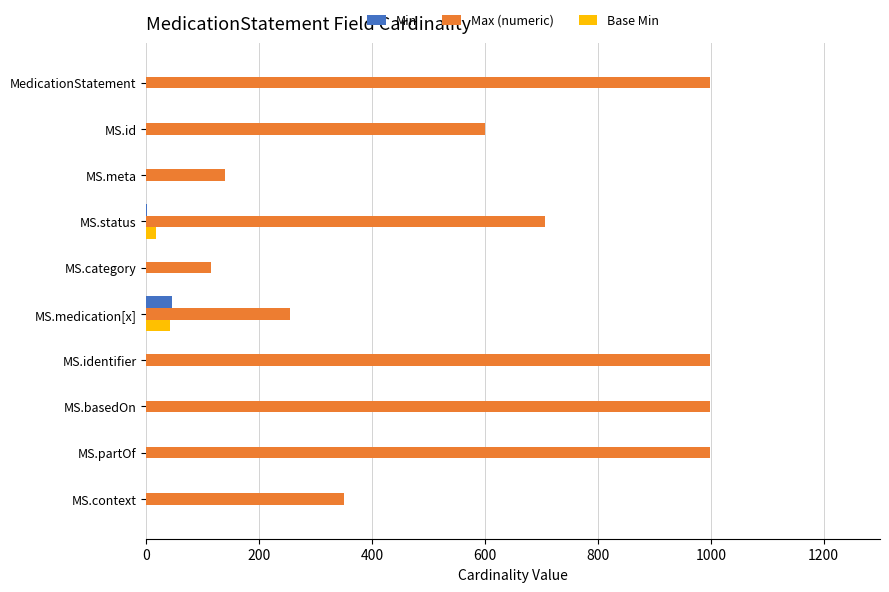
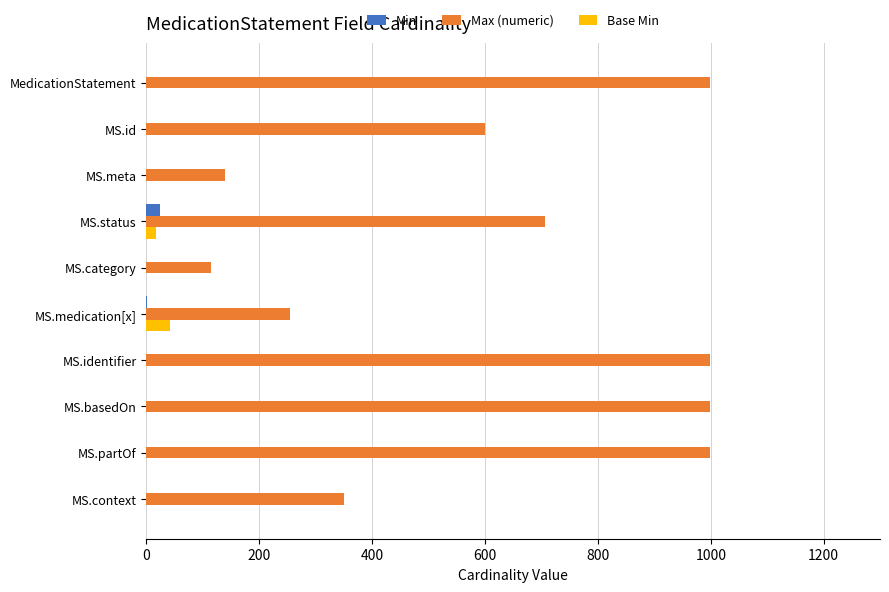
  {
    "Min": {
      "MedicationStatement": 0,
      "MS.id": 0,
      "MS.meta": 0,
-     "MS.status": 0,
+     "MS.status": 20,
      "MS.category": 0,
-     "MS.medication[x]": 50,
+     "MS.medication[x]": 0,
      "MS.identifier": 0,
      "MS.basedOn": 0,
      "MS.partOf": 0,
      "MS.context": 0
    },
    "Max (numeric)": {
      "MedicationStatement": 1000,
      "MS.id": 600,
      "MS.meta": 140,
      "MS.status": 710,
      "MS.category": 110,
      "MS.medication[x]": 250,
      "MS.identifier": 1000,
      "MS.basedOn": 1000,
      "MS.partOf": 1000,
      "MS.context": 350
    },
    "Base Min": {
      "MedicationStatement": 0,
      "MS.id": 0,
      "MS.meta": 0,
      "MS.status": 20,
      "MS.category": 0,
      "MS.medication[x]": 40,
      "MS.identifier": 0,
      "MS.basedOn": 0,
      "MS.partOf": 0,
      "MS.context": 0
    }
  }
